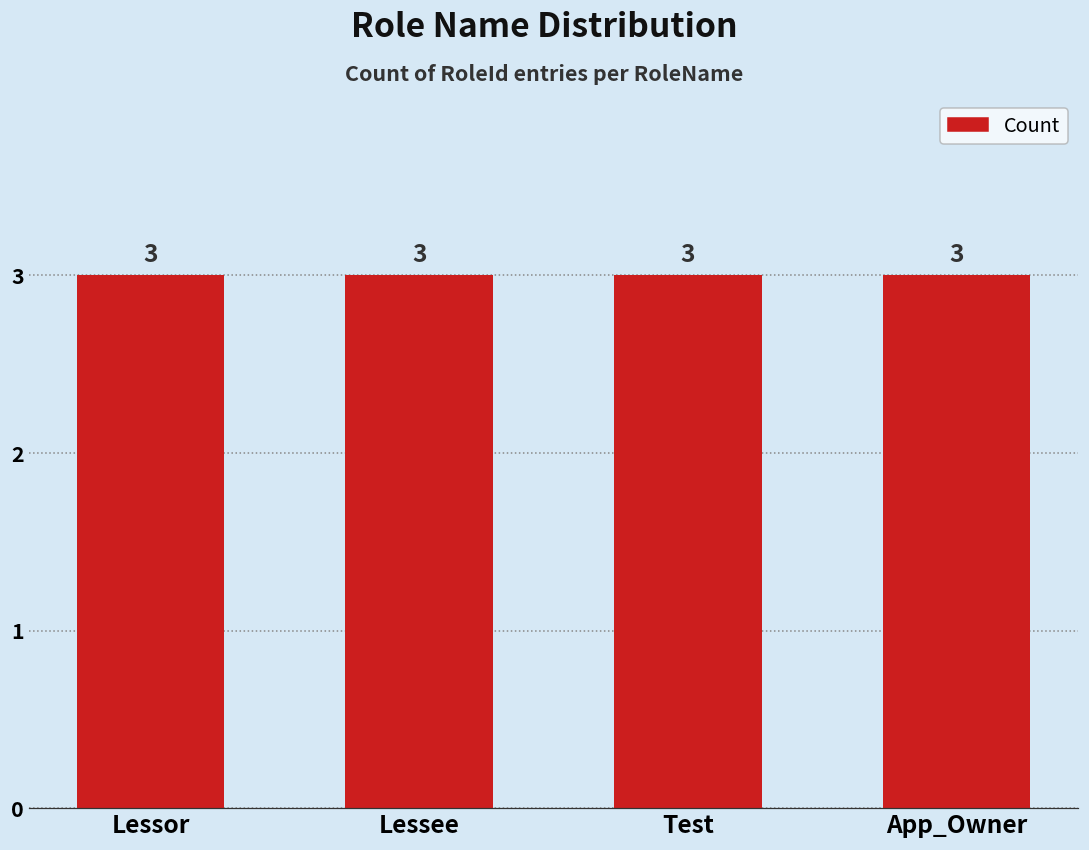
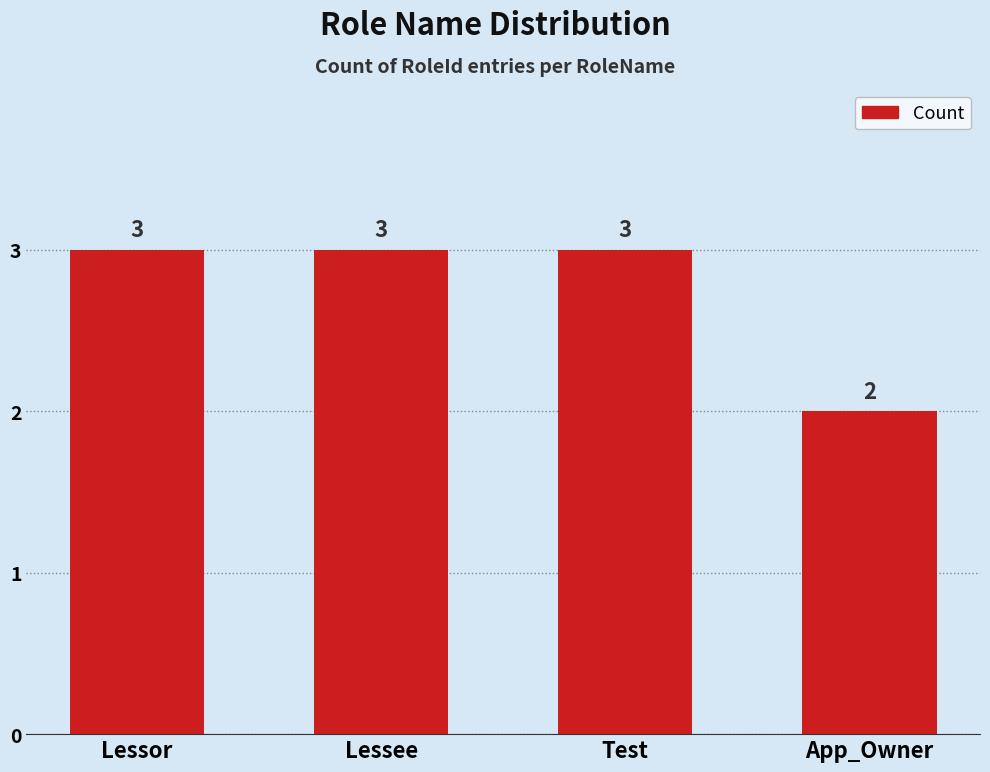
  {
    "Lessor": 3,
    "Lessee": 3,
    "Test": 3,
-   "App_Owner": 3
+   "App_Owner": 2
  }
